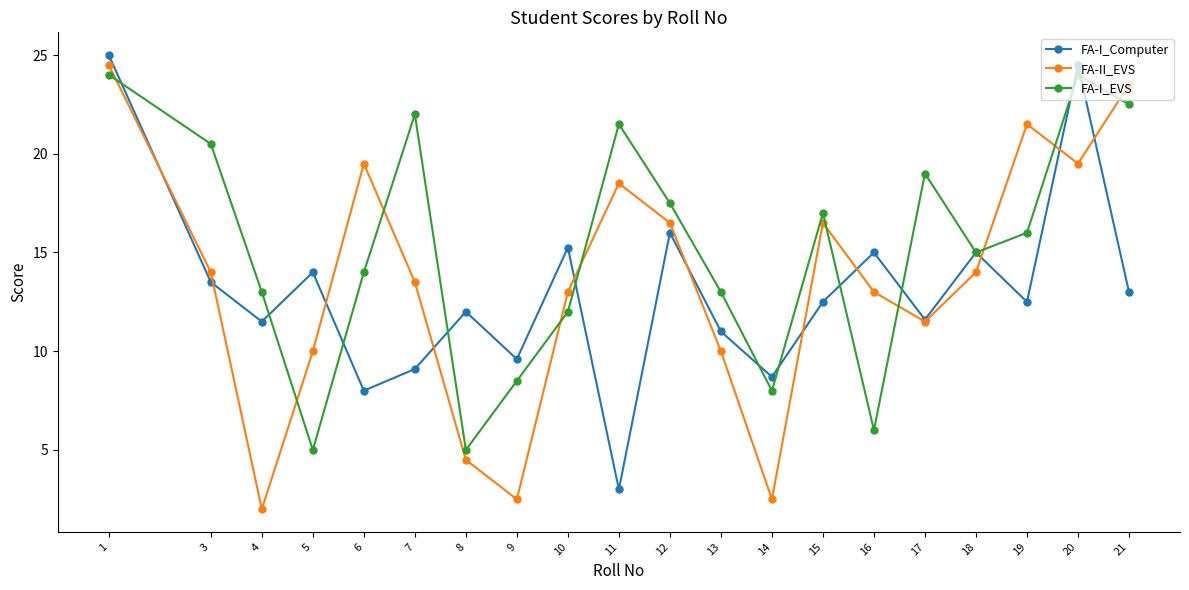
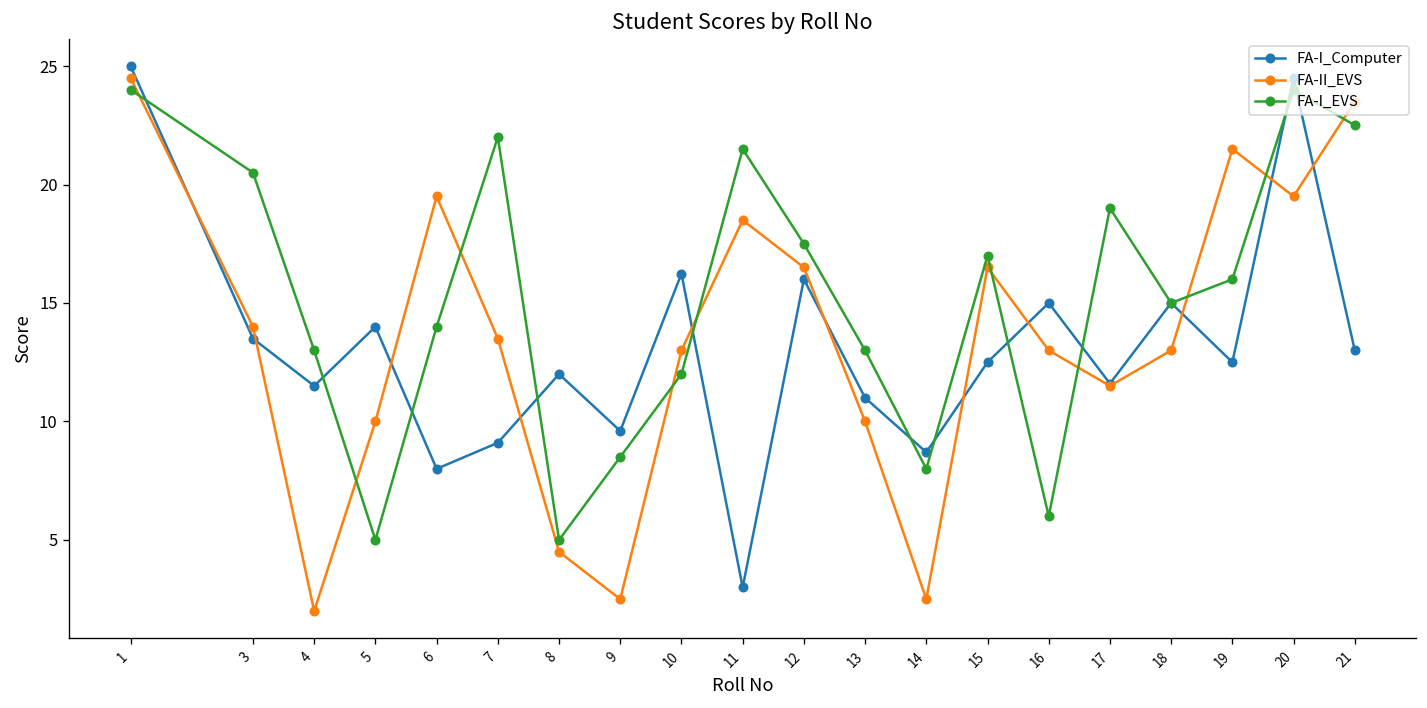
  {
    "FA-I_Computer": {
      "1": 25.0,
      "3": 13.5,
      "4": 11.5,
      "5": 14.0,
      "6": 8.0,
      "7": 9.1,
      "8": 12.0,
      "9": 9.6,
-     "10": 15.3,
+     "10": 16.2,
      "11": 3.0,
      "12": 16.0,
      "13": 11.0,
      "14": 8.7,
      "15": 12.5,
      "16": 15.0,
      "19": 12.5,
      "21": 13.0
    },
    "FA-II_EVS": {
      "1": 24.5,
      "3": 14,
      "4": 2,
      "5": 10,
      "6": 19.5,
      "7": 13.5,
      "8": 4.5,
      "9": 2.5,
      "10": 13,
      "11": 18.5,
      "12": 16.5,
      "13": 10,
      "14": 2.5,
      "15": 16.5,
      "16": 13,
-     "18": 14,
+     "18": 13,
      "19": 21.5,
      "20": 19.5
    },
    "FA-I_EVS": {
      "1": 24.0,
      "3": 20.5,
      "4": 13.0,
      "5": 5.0,
      "6": 14.0,
      "7": 22.0,
      "8": 5.0,
      "9": 8.5,
      "10": 12.0,
      "11": 21.5,
      "12": 17.5,
      "13": 13.0,
      "14": 8.0,
      "15": 17.0,
      "16": 6.0,
      "17": 19.0,
      "19": 16.0,
      "21": 22.5
    }
  }
